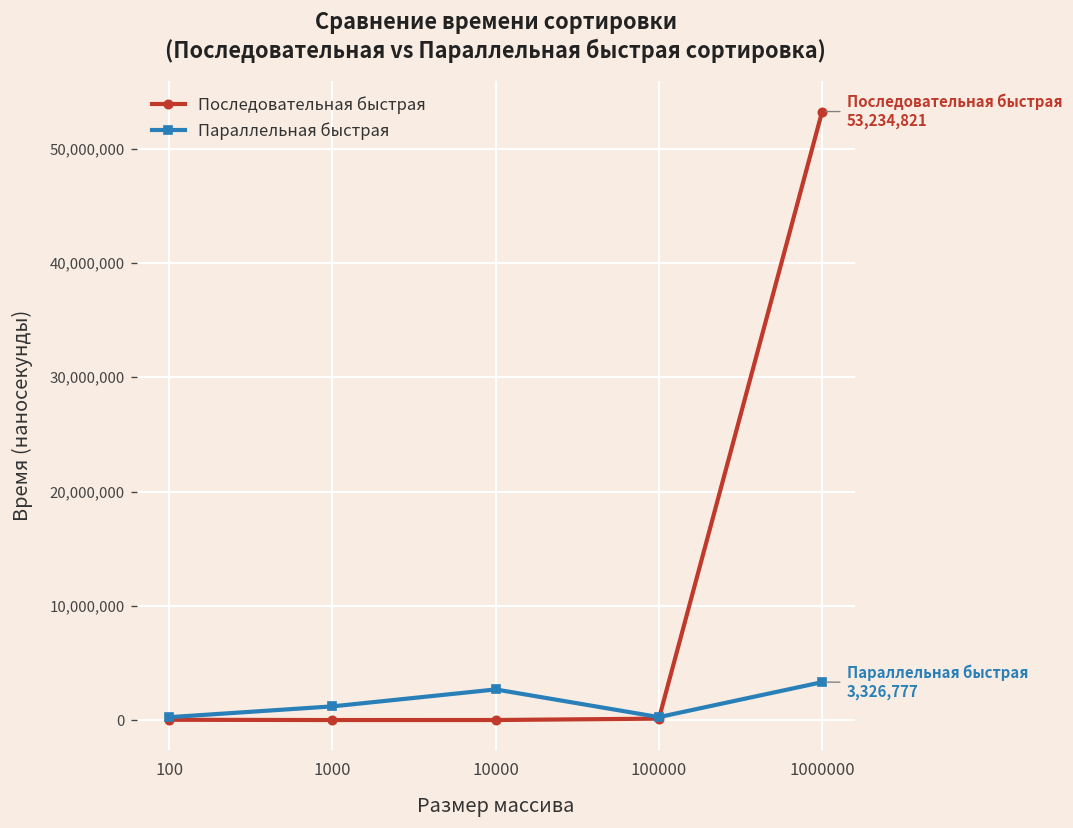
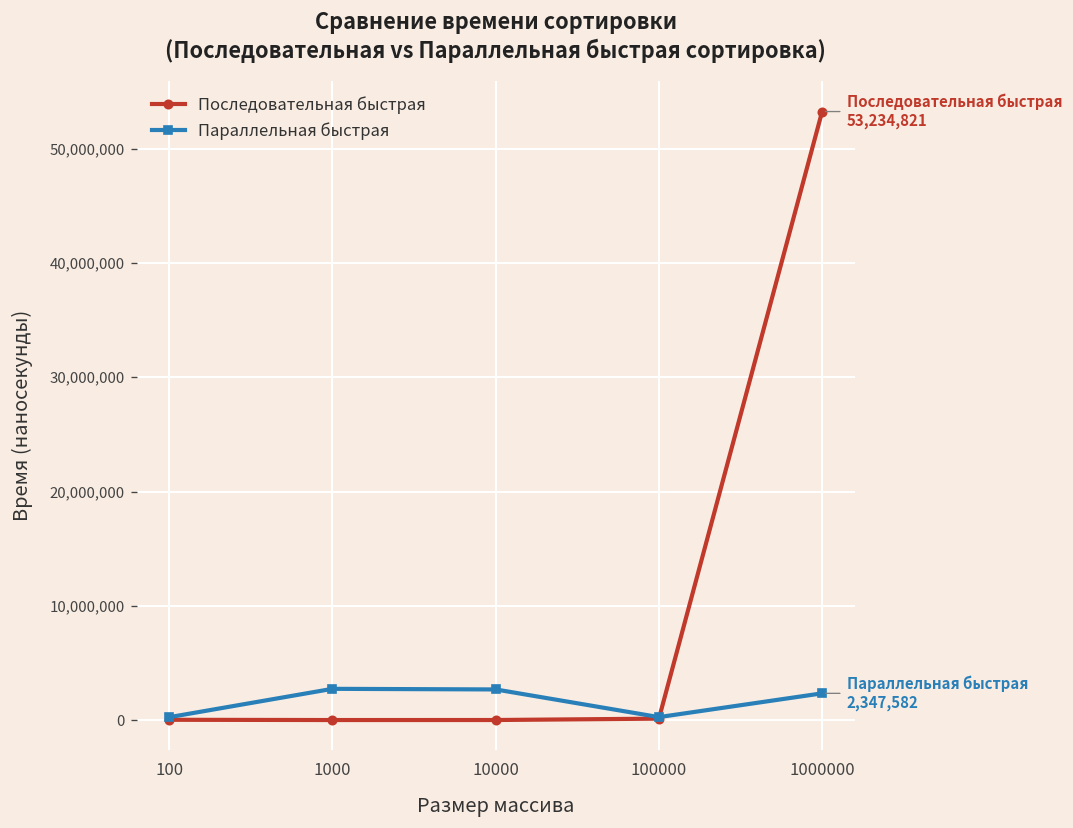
  {
    "Последовательная быстрая": {
      "1000000": "53,234,821"
    },
    "Параллельная быстрая": {
-     "1000": "1,000,000",
-     "1000000": "3,326,777"
+     "1000": "3,000,000",
+     "1000000": "2,347,582"
    }
  }
